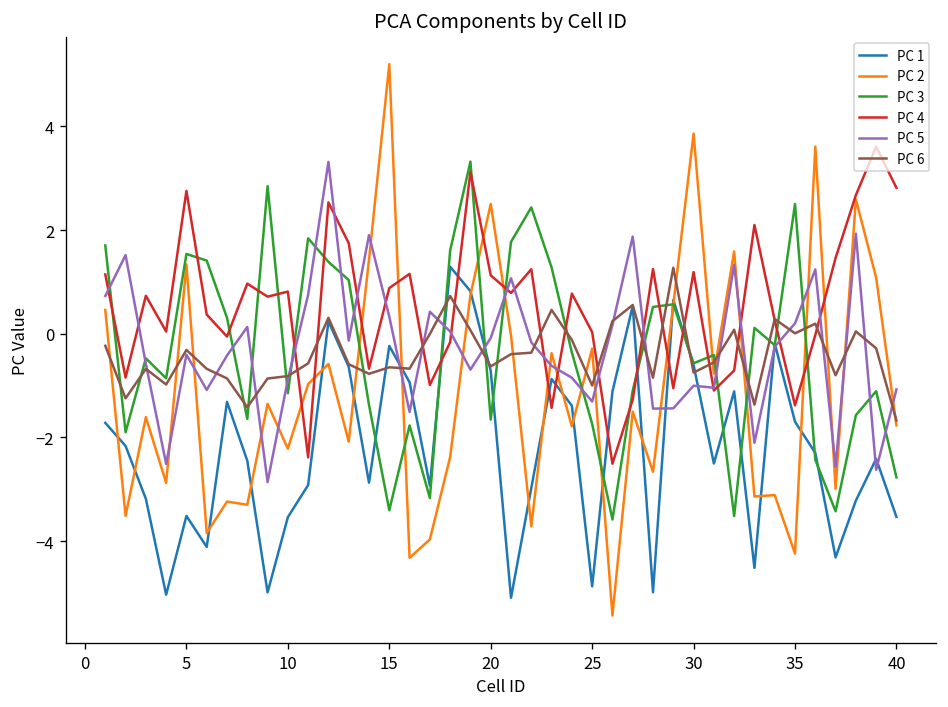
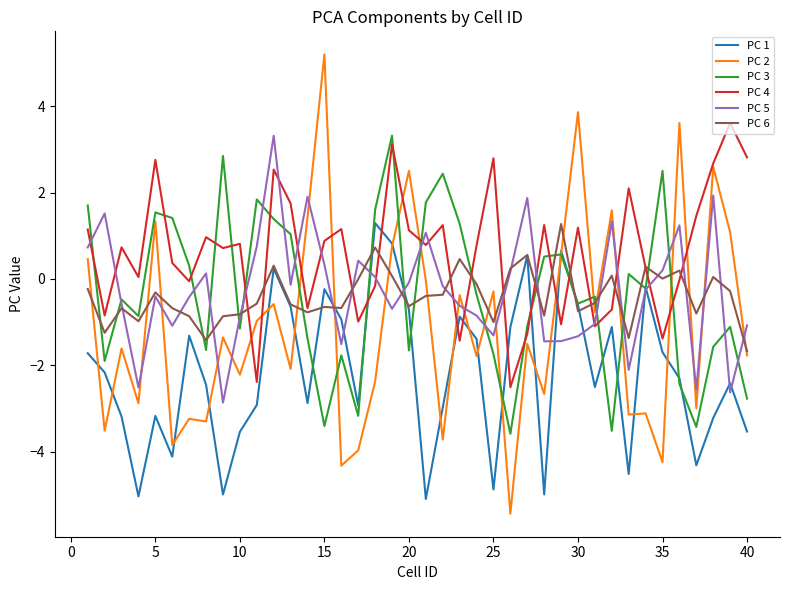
  {
    "PC 1": {
-     "5": -3.5,
+     "5": -3.2,
      "10": -3.5,
      "15": -0.2,
      "20": -0.7,
      "25": -4.9,
      "35": -1.7,
      "40": -3.5
    },
    "PC 2": {
      "5": 1.3,
      "10": -2.2,
      "15": 5.2,
      "20": 2.5,
      "25": -0.3,
      "30": 3.9,
      "35": -4.2,
      "40": -1.8
    },
    "PC 3": {
      "5": 1.5,
      "10": -1.1,
      "15": -3.4,
      "20": -1.7,
      "25": -1.7,
      "35": 2.5,
      "40": -2.8
    },
    "PC 4": {
      "5": 2.8,
      "10": 0.8,
      "15": 0.9,
      "20": 1.1,
-     "25": 0.0,
+     "25": 2.8,
      "30": 1.2,
      "35": -1.4,
      "40": 2.8
    },
    "PC 5": {
      "5": -0.4,
      "10": -0.9,
      "15": 0.3,
      "20": -0.1,
      "25": -1.3,
-     "30": -1.0,
+     "30": -1.3,
      "35": 0.2,
      "40": -1.1
    },
    "PC 6": {
      "5": -0.3,
      "10": -0.8,
      "15": -0.6,
      "20": -0.6,
      "25": -1.0,
      "30": -0.7,
      "35": 0.0,
      "40": -1.7
    }
  }
